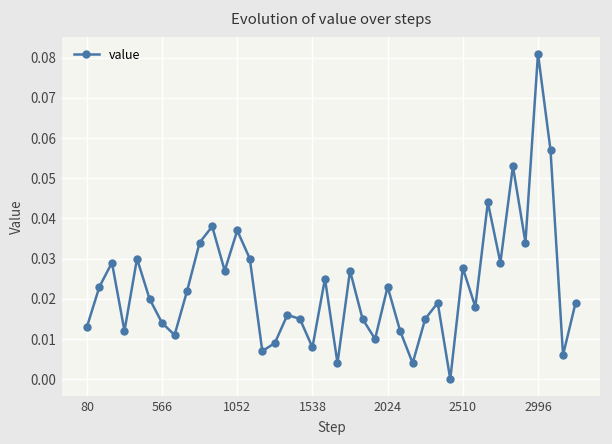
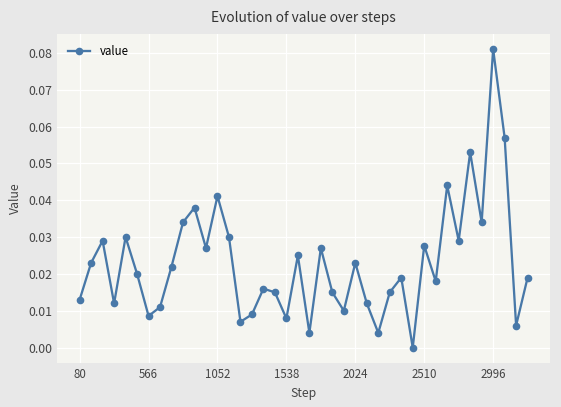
  {
    "80": 0.013,
-   "566": 0.014,
-   "1052": 0.037,
+   "566": 0.009,
+   "1052": 0.041,
    "1538": 0.008,
    "2024": 0.023,
    "2510": 0.028,
    "2996": 0.081
  }
